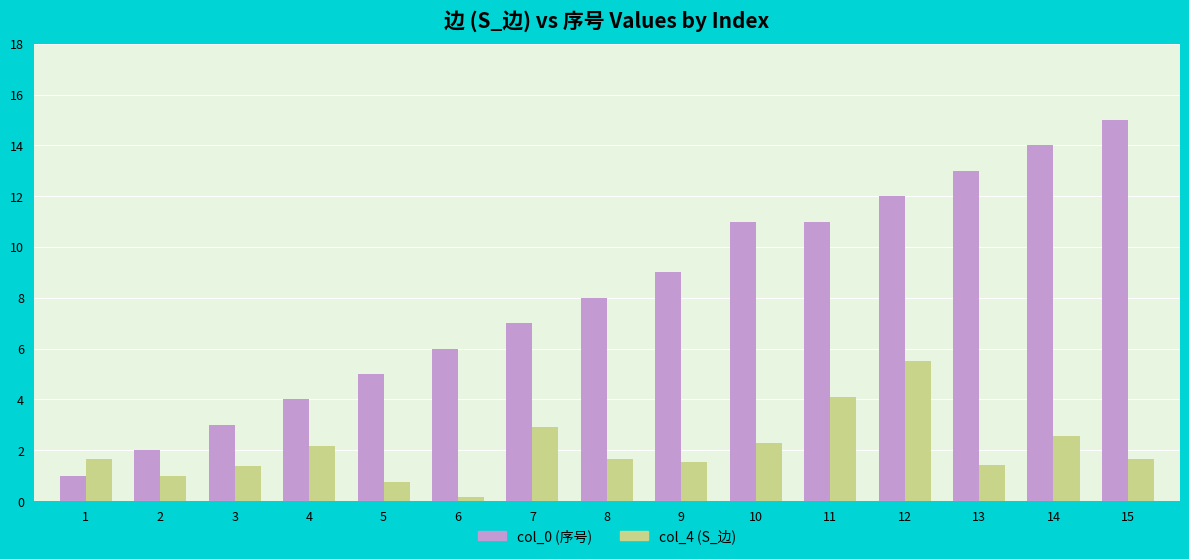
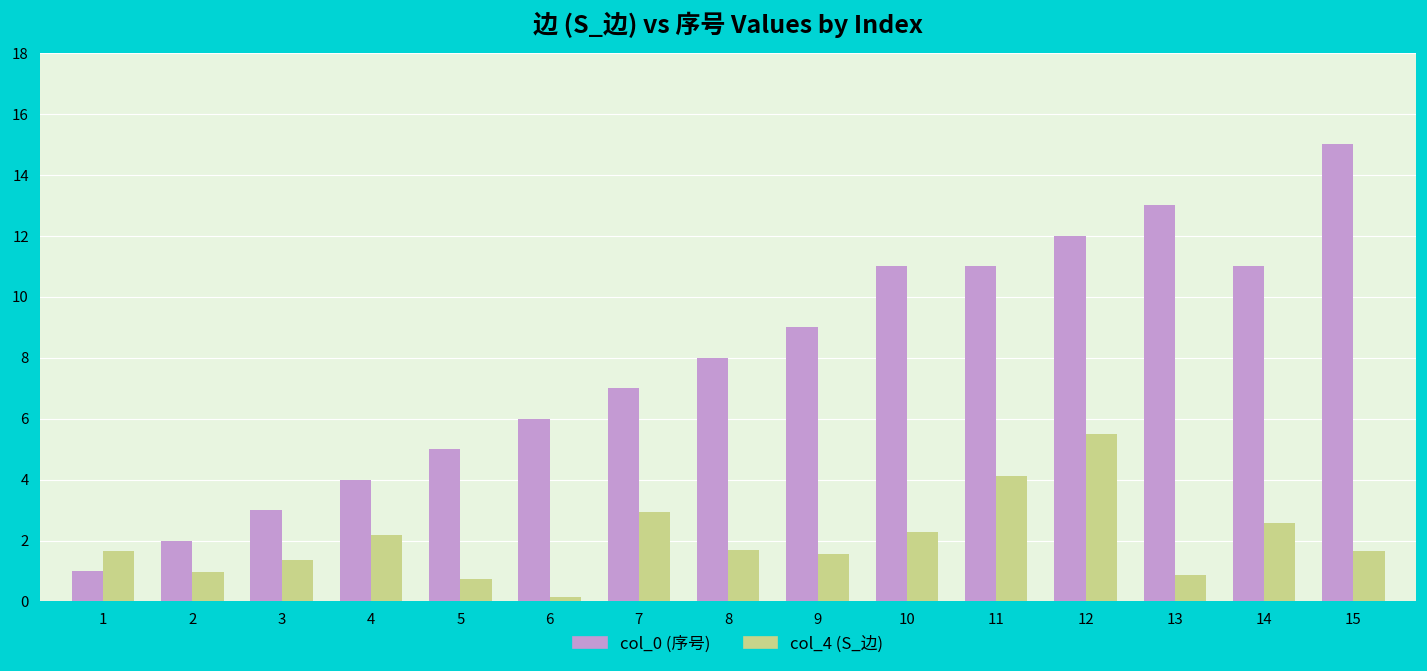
  {
    "col_0 (序号)": {
      "1": 1,
      "2": 2,
      "3": 3,
      "4": 4,
      "5": 5,
      "6": 6,
      "7": 7,
      "8": 8,
      "9": 9,
      "10": 11,
      "11": 11,
      "12": 12,
      "13": 13,
-     "14": 14,
+     "14": 11,
      "15": 15
    },
    "col_4 (S_边)": {
      "1": 1.7,
      "2": 1.0,
      "3": 1.4,
      "4": 2.2,
      "5": 0.8,
      "6": 0.2,
      "7": 2.9,
      "8": 1.7,
      "9": 1.5,
      "10": 2.3,
      "11": 4.1,
      "12": 5.5,
-     "13": 1.4,
+     "13": 0.9,
      "14": 2.6,
      "15": 1.6
    }
  }
